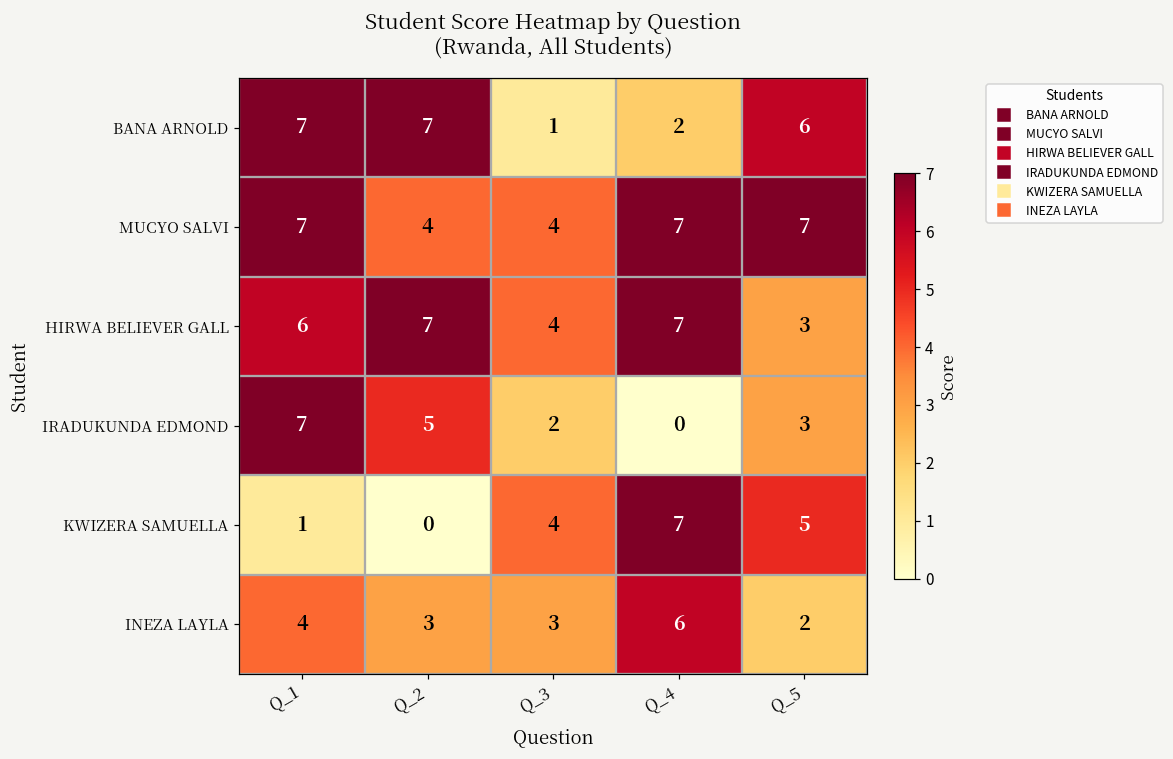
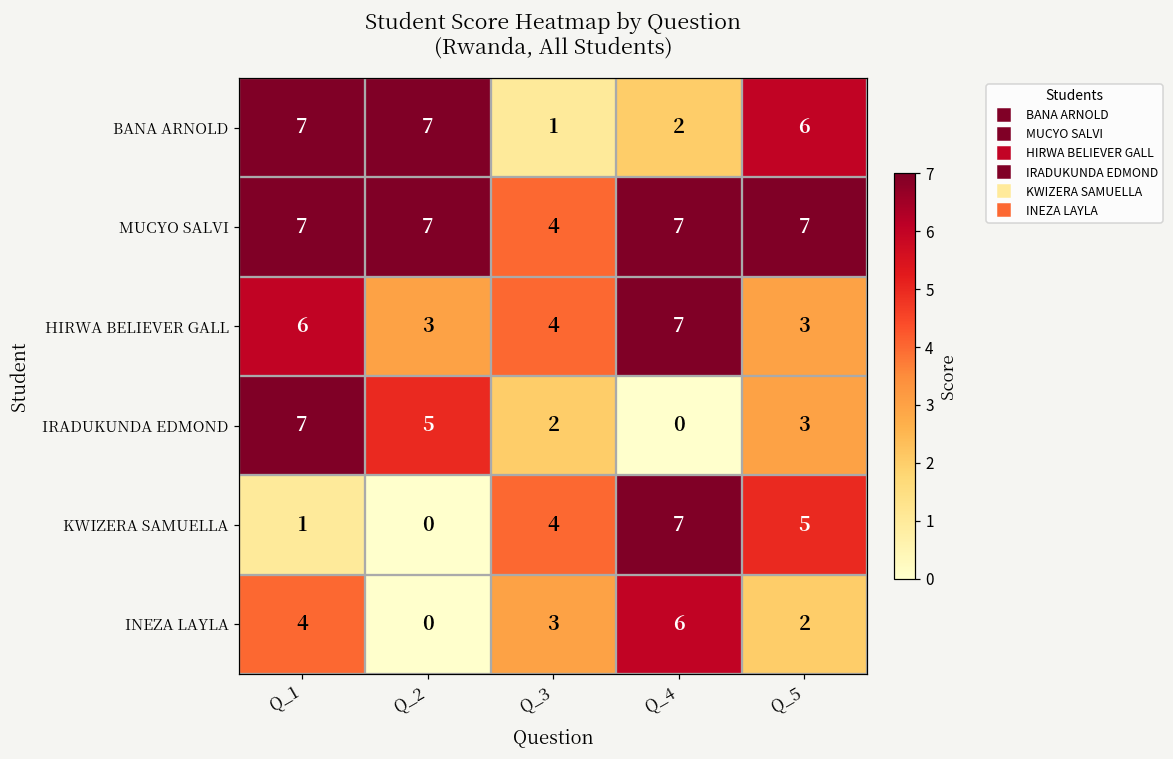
  {
    "BANA ARNOLD": {
      "Q_1": 7,
      "Q_2": 7,
      "Q_3": 1,
      "Q_4": 2,
      "Q_5": 6
    },
    "MUCYO SALVI": {
      "Q_1": 7,
-     "Q_2": 4,
+     "Q_2": 7,
      "Q_3": 4,
      "Q_4": 7,
      "Q_5": 7
    },
    "HIRWA BELIEVER GALL": {
      "Q_1": 6,
-     "Q_2": 7,
+     "Q_2": 3,
      "Q_3": 4,
      "Q_4": 7,
      "Q_5": 3
    },
    "IRADUKUNDA EDMOND": {
      "Q_1": 7,
      "Q_2": 5,
      "Q_3": 2,
      "Q_4": 0,
      "Q_5": 3
    },
    "KWIZERA SAMUELLA": {
      "Q_1": 1,
      "Q_2": 0,
      "Q_3": 4,
      "Q_4": 7,
      "Q_5": 5
    },
    "INEZA LAYLA": {
      "Q_1": 4,
-     "Q_2": 3,
+     "Q_2": 0,
      "Q_3": 3,
      "Q_4": 6,
      "Q_5": 2
    }
  }
